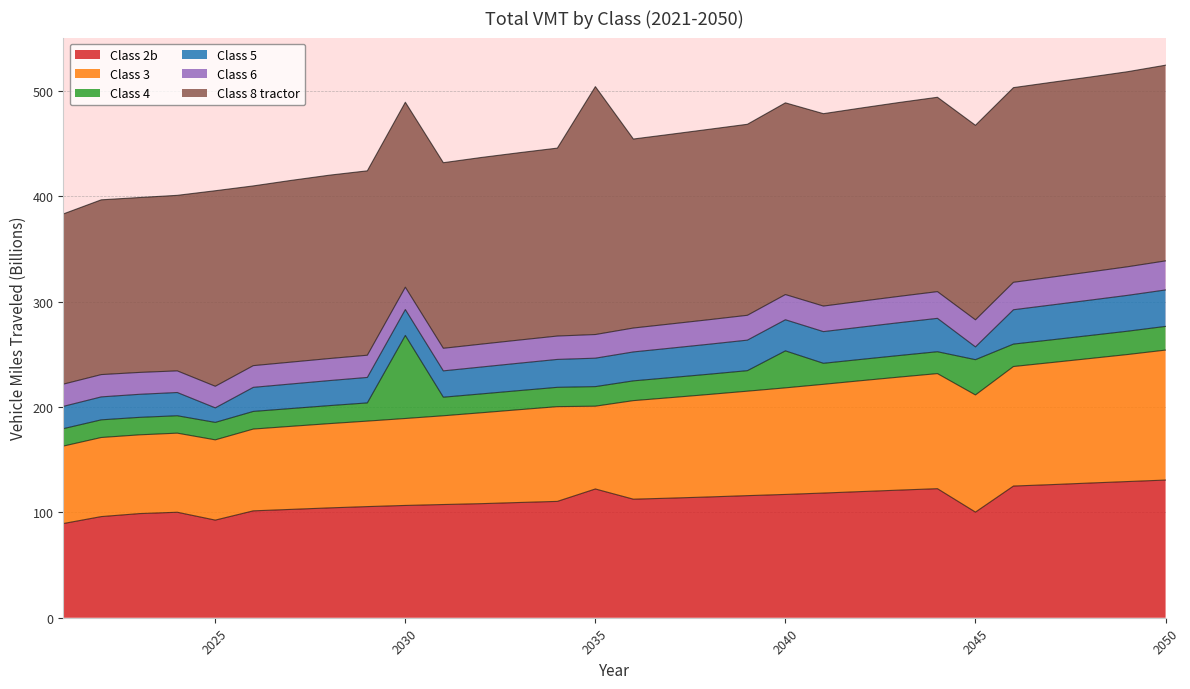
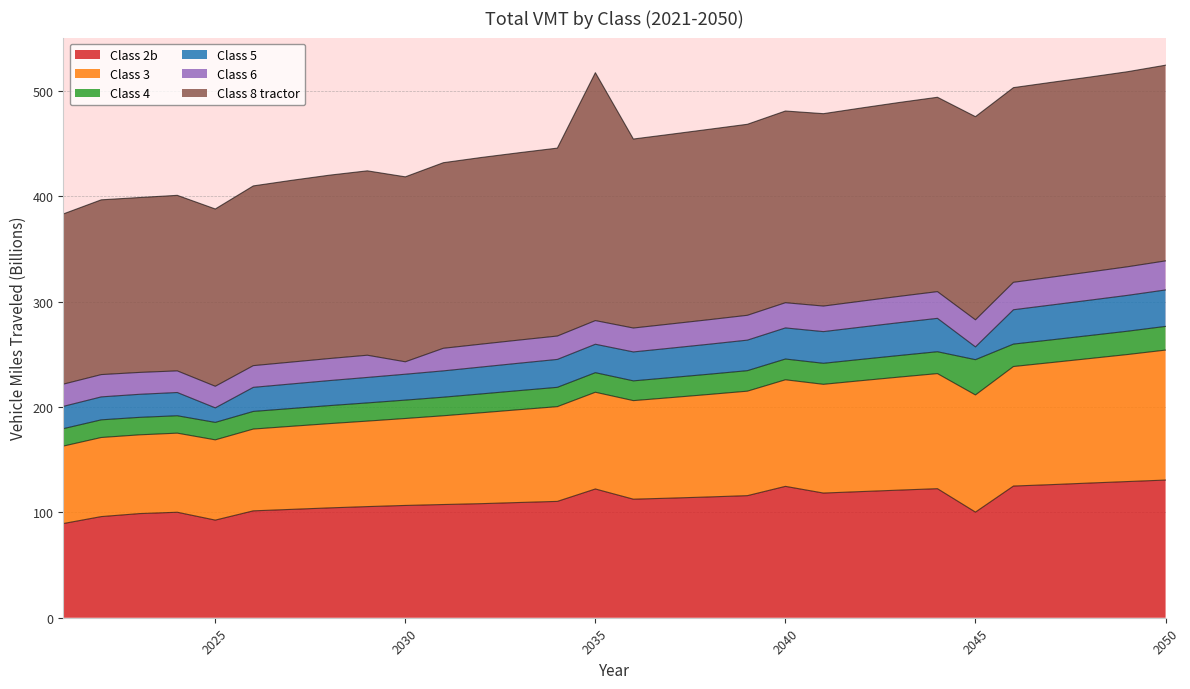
  {
    "Class 2b": {
      "2025": 93,
      "2030": 107,
      "2035": 122,
-     "2040": 117,
+     "2040": 125,
      "2045": 100,
      "2050": 131
    },
    "Class 3": {
      "2025": 76,
      "2030": 83,
-     "2035": 79,
+     "2035": 92,
      "2040": 101,
      "2045": 111,
      "2050": 123
    },
    "Class 4": {
      "2025": 17,
-     "2030": 79,
+     "2030": 17,
      "2035": 19,
-     "2040": 35,
+     "2040": 20,
      "2045": 33,
      "2050": 22
    },
    "Class 5": {
      "2025": 14,
      "2030": 25,
      "2035": 27,
      "2040": 30,
      "2045": 12,
      "2050": 35
    },
    "Class 6": {
      "2025": 20,
-     "2030": 21,
+     "2030": 12,
      "2035": 22,
      "2040": 24,
      "2045": 26,
      "2050": 28
    },
    "Class 8 tractor": {
-     "2025": 186,
+     "2025": 168,
      "2030": 176,
      "2035": 235,
      "2040": 182,
-     "2045": 185,
+     "2045": 193,
      "2050": 186
    }
  }
